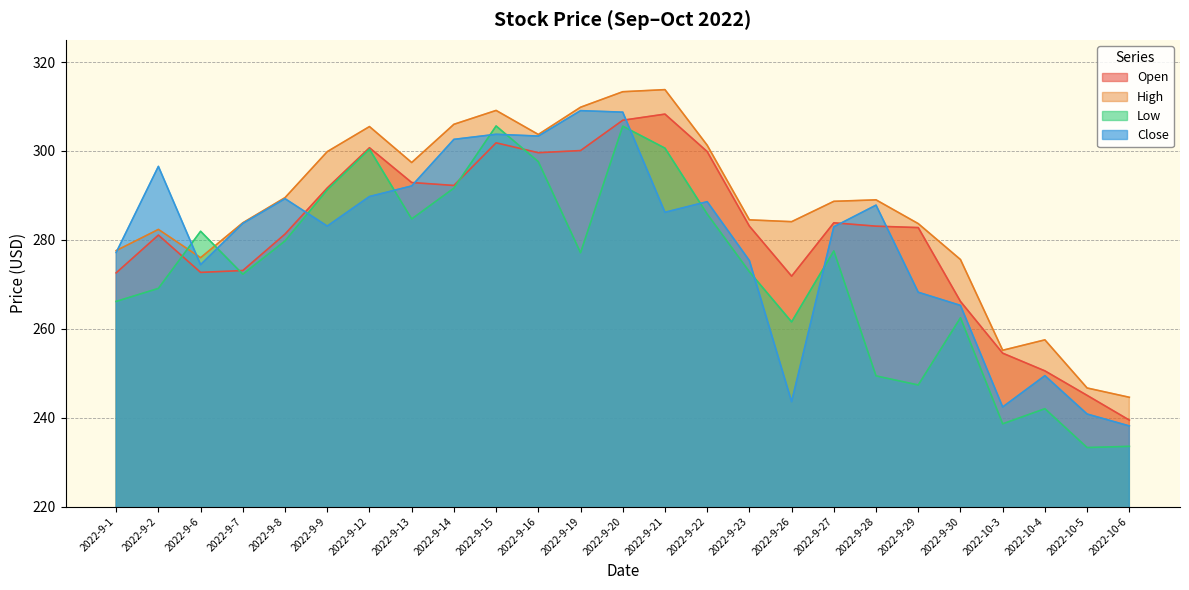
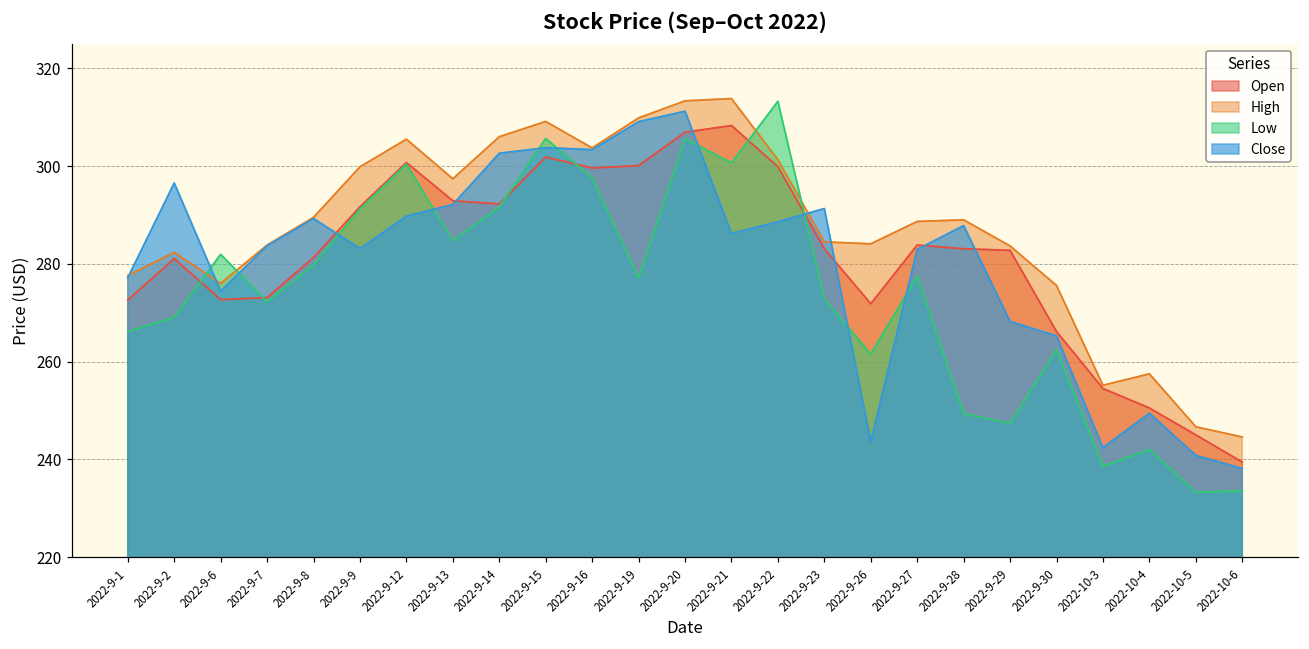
  {
    "Low": {
      "2022-9-1": 266,
      "2022-9-2": 269,
      "2022-9-6": 282,
      "2022-9-7": 272,
      "2022-9-8": 280,
      "2022-9-13": 285,
      "2022-9-14": 292,
      "2022-9-15": 306,
      "2022-9-16": 298,
      "2022-9-19": 277,
      "2022-9-20": 306,
      "2022-9-21": 301,
-     "2022-9-22": 286,
+     "2022-9-22": 313,
      "2022-9-23": 273,
      "2022-9-26": 262,
      "2022-9-27": 278,
      "2022-9-28": 249,
      "2022-9-29": 247,
      "2022-9-30": 262,
      "2022-10-3": 239,
      "2022-10-4": 242,
      "2022-10-5": 233,
      "2022-10-6": 234
    },
    "Close": {
      "2022-9-2": 297,
      "2022-9-6": 274,
      "2022-9-9": 283,
      "2022-9-12": 290,
      "2022-9-13": 292,
      "2022-9-14": 303,
      "2022-9-15": 304,
      "2022-9-19": 309,
-     "2022-9-20": 309,
+     "2022-9-20": 311,
      "2022-9-21": 286,
      "2022-9-22": 289,
-     "2022-9-23": 275,
+     "2022-9-23": 291,
      "2022-9-26": 244,
      "2022-9-27": 283,
      "2022-9-28": 288,
      "2022-9-29": 268,
      "2022-9-30": 265,
      "2022-10-3": 242,
      "2022-10-4": 249,
      "2022-10-5": 241,
      "2022-10-6": 238
    }
  }
